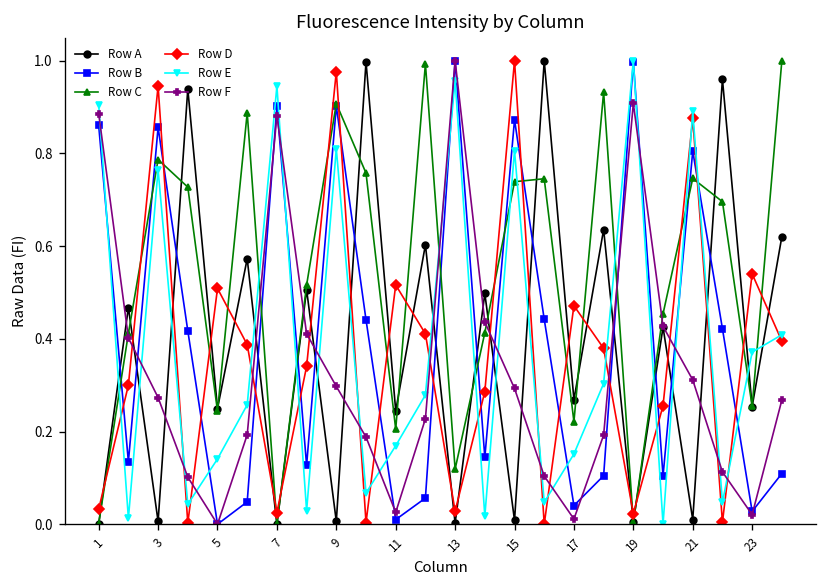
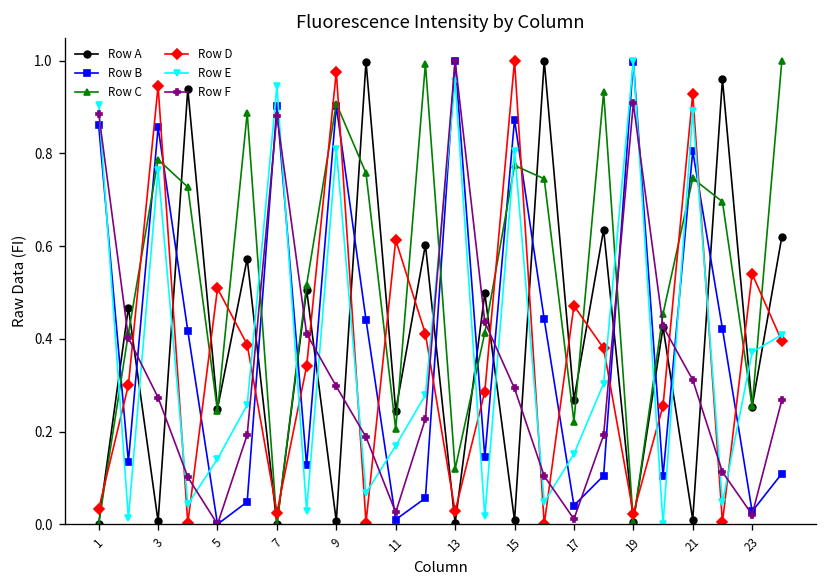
  {
    "Row A": {
      "3": 0.01,
      "9": 0.01,
      "11": 0.24,
      "13": 0.00,
      "15": 0.01,
      "17": 0.27,
      "21": 0.01
    },
    "Row B": {
      "1": 0.86,
      "3": 0.86,
      "7": 0.90,
      "11": 0.01,
      "15": 0.87,
      "17": 0.04,
      "21": 0.81,
      "23": 0.03
    },
    "Row C": {
      "3": 0.79,
      "11": 0.20,
      "13": 0.12,
-     "15": 0.74,
+     "15": 0.77,
      "17": 0.22,
      "21": 0.75
    },
    "Row D": {
      "1": 0.03,
      "3": 0.95,
      "5": 0.51,
      "7": 0.03,
      "9": 0.98,
-     "11": 0.52,
+     "11": 0.61,
      "13": 0.03,
      "15": 1.00,
      "17": 0.47,
      "19": 0.02,
-     "21": 0.88,
+     "21": 0.93,
      "23": 0.54
    },
    "Row E": {
      "1": 0.91,
      "3": 0.76,
      "5": 0.14,
      "7": 0.95,
      "9": 0.81,
      "11": 0.17,
      "13": 0.96,
      "15": 0.81,
      "17": 0.15,
      "21": 0.89,
      "23": 0.37
    },
    "Row F": {
      "1": 0.89,
      "3": 0.27,
      "7": 0.88,
      "9": 0.30,
      "11": 0.03,
      "15": 0.29,
      "17": 0.01,
      "19": 0.91,
      "21": 0.31,
      "23": 0.02
    }
  }
